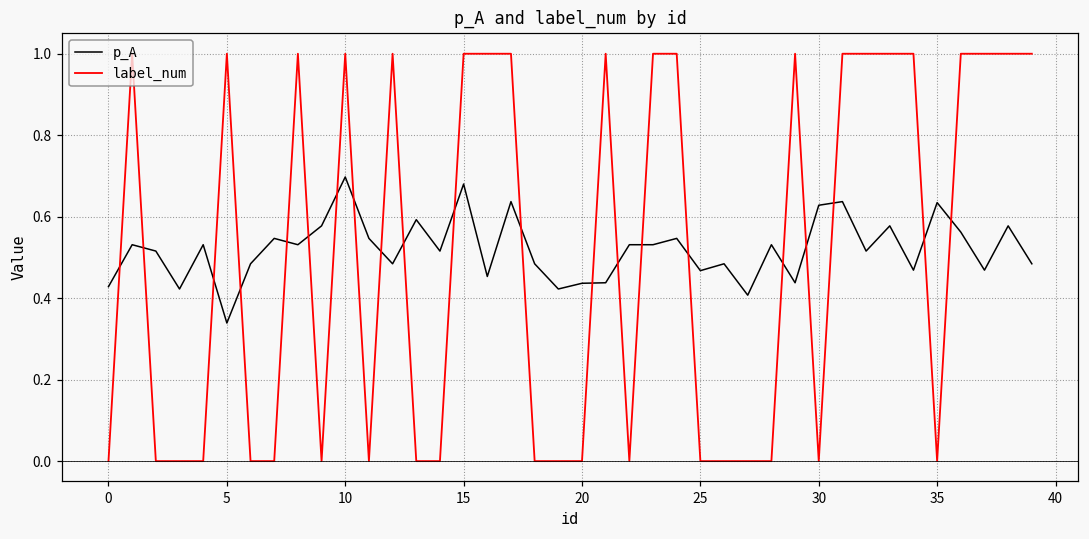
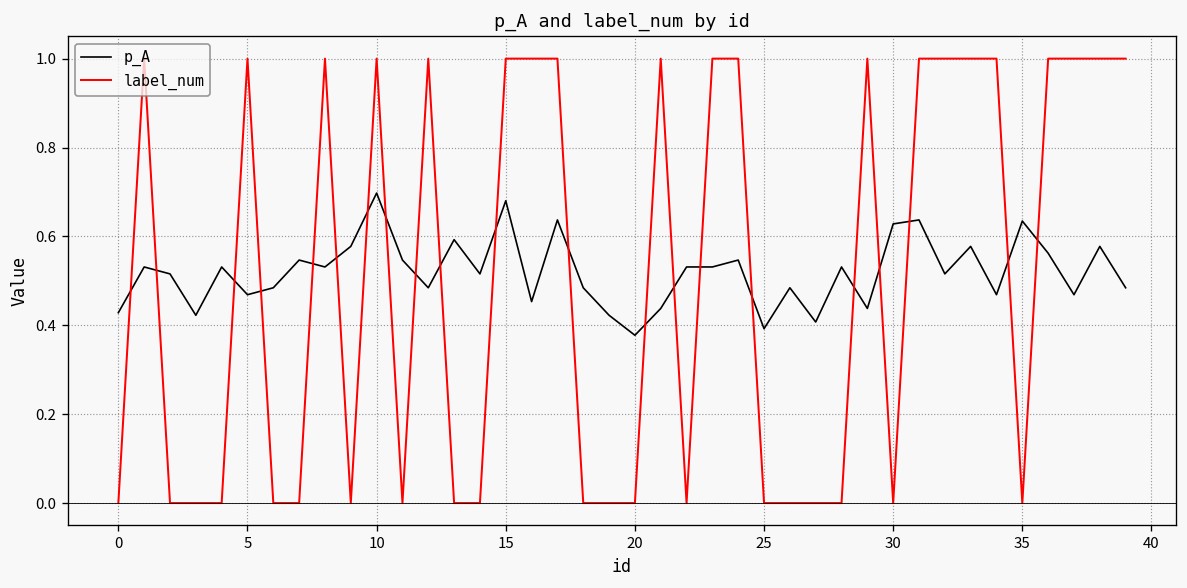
  {
    "p_A": {
      "0": 0.43,
-     "5": 0.34,
+     "5": 0.47,
      "10": 0.70,
      "15": 0.68,
-     "20": 0.44,
-     "25": 0.47,
+     "20": 0.38,
+     "25": 0.39,
      "30": 0.63,
      "35": 0.63
    },
    "label_num": {
      "0": 0.00,
      "5": 1.00,
      "10": 1.00,
      "15": 1.00,
      "20": 0.00,
      "25": 0.00,
      "30": 0.00,
      "35": 0.00
    }
  }
